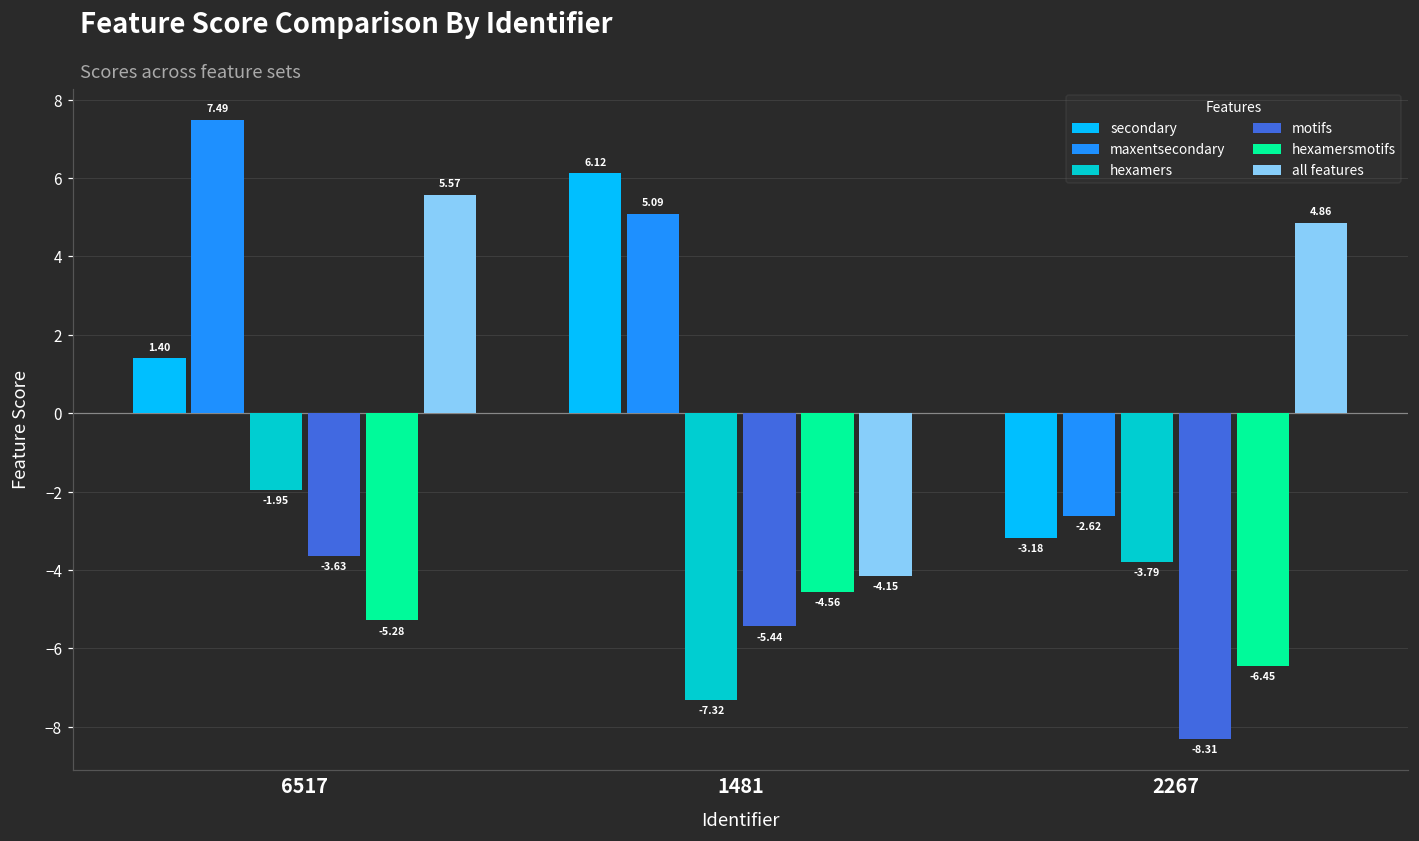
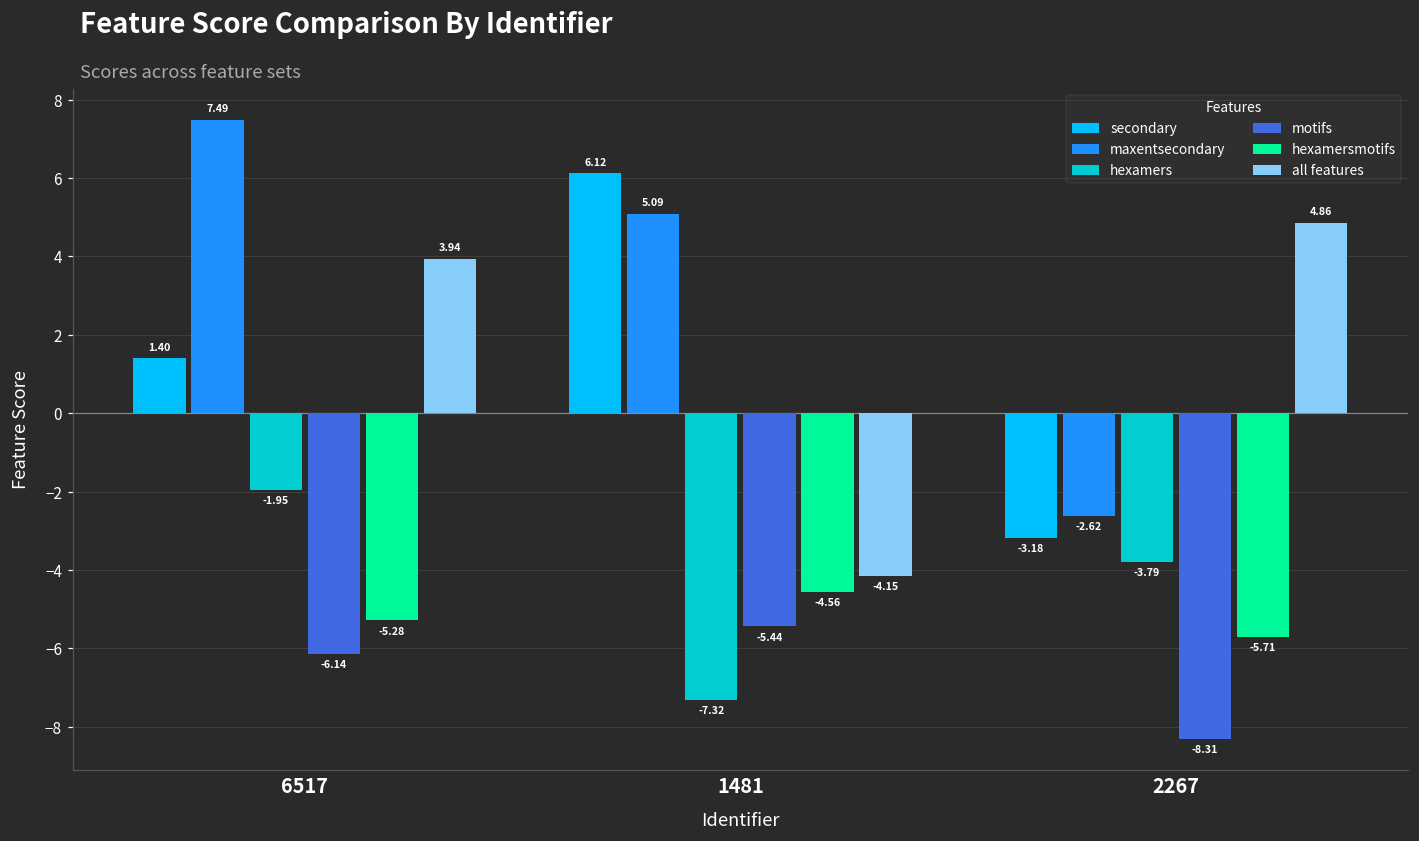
  {
    "motifs": {
-     "6517": -3.63,
+     "6517": -6.14,
      "1481": -5.44,
      "2267": -8.31
    },
    "hexamersmotifs": {
      "6517": -5.28,
      "1481": -4.56,
-     "2267": -6.45
+     "2267": -5.71
    },
    "all features": {
-     "6517": 5.57,
+     "6517": 3.94,
      "1481": -4.15,
      "2267": 4.86
    }
  }
